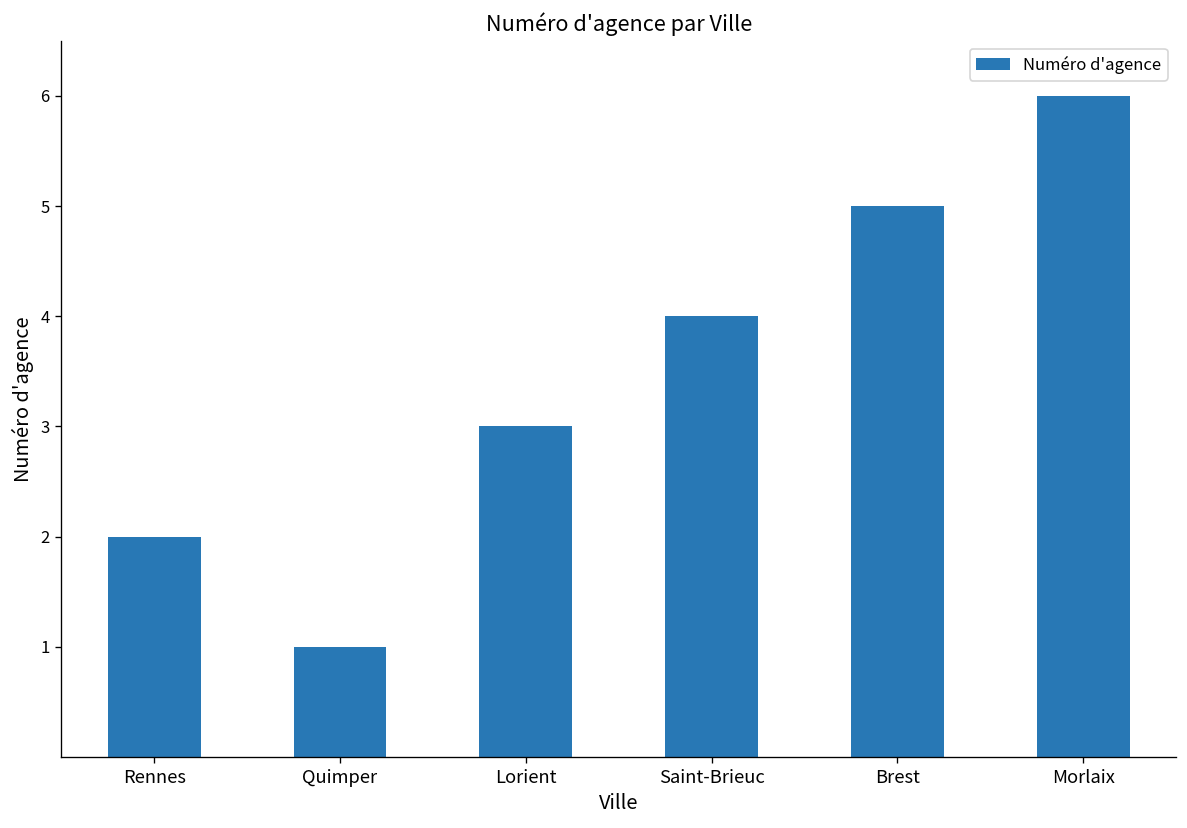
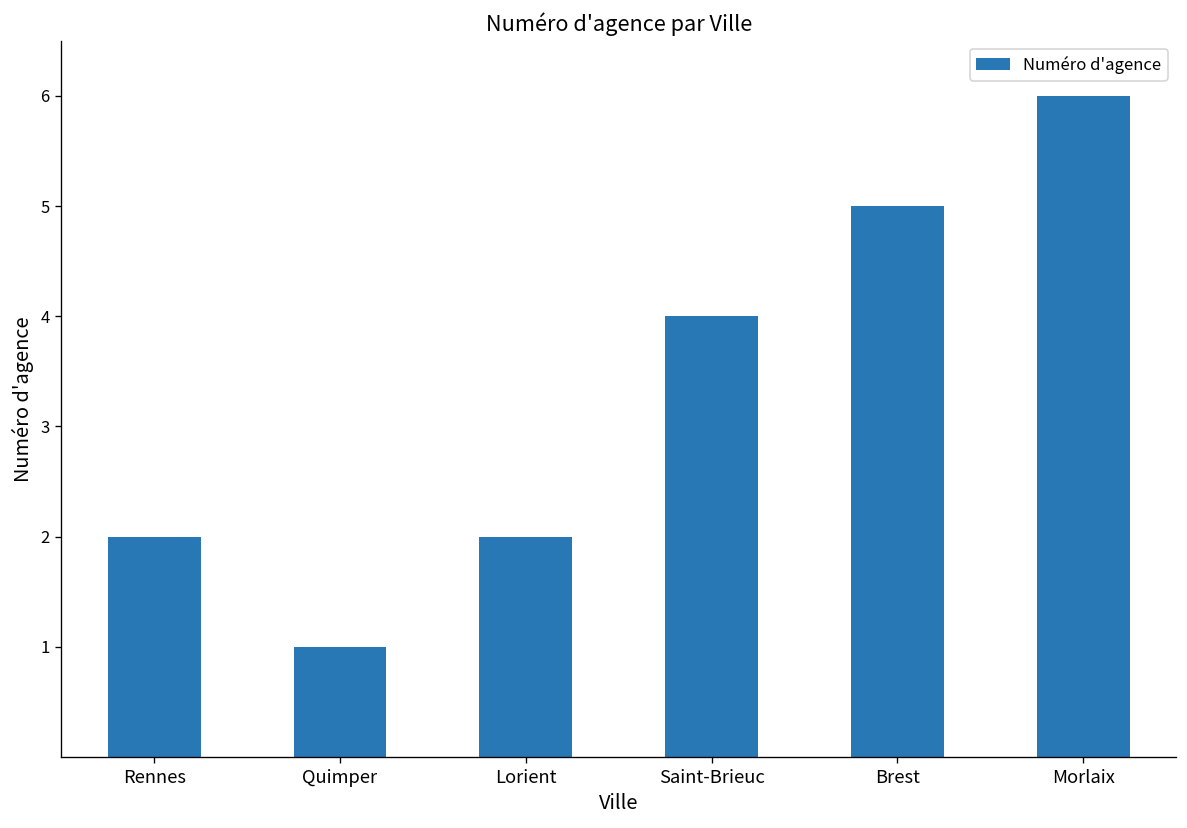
  {
    "Rennes": 2,
    "Quimper": 1,
-   "Lorient": 3,
+   "Lorient": 2,
    "Saint-Brieuc": 4,
    "Brest": 5,
    "Morlaix": 6
  }
